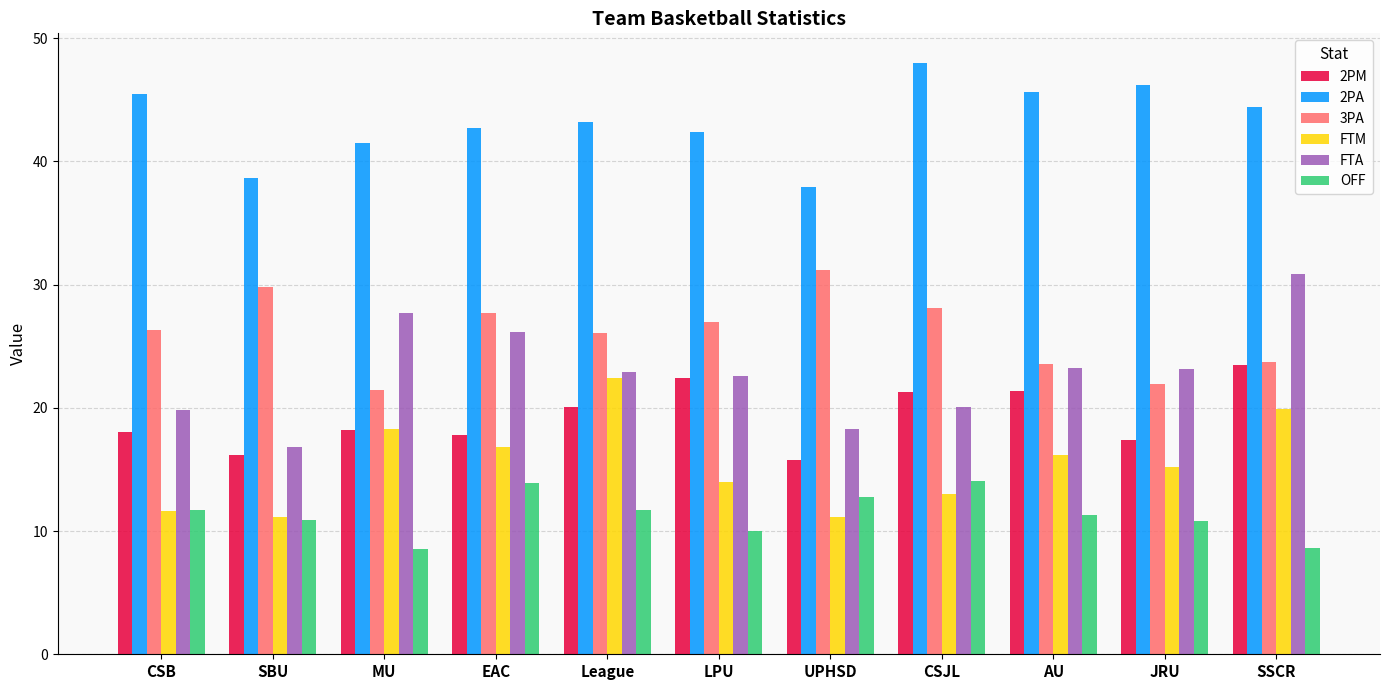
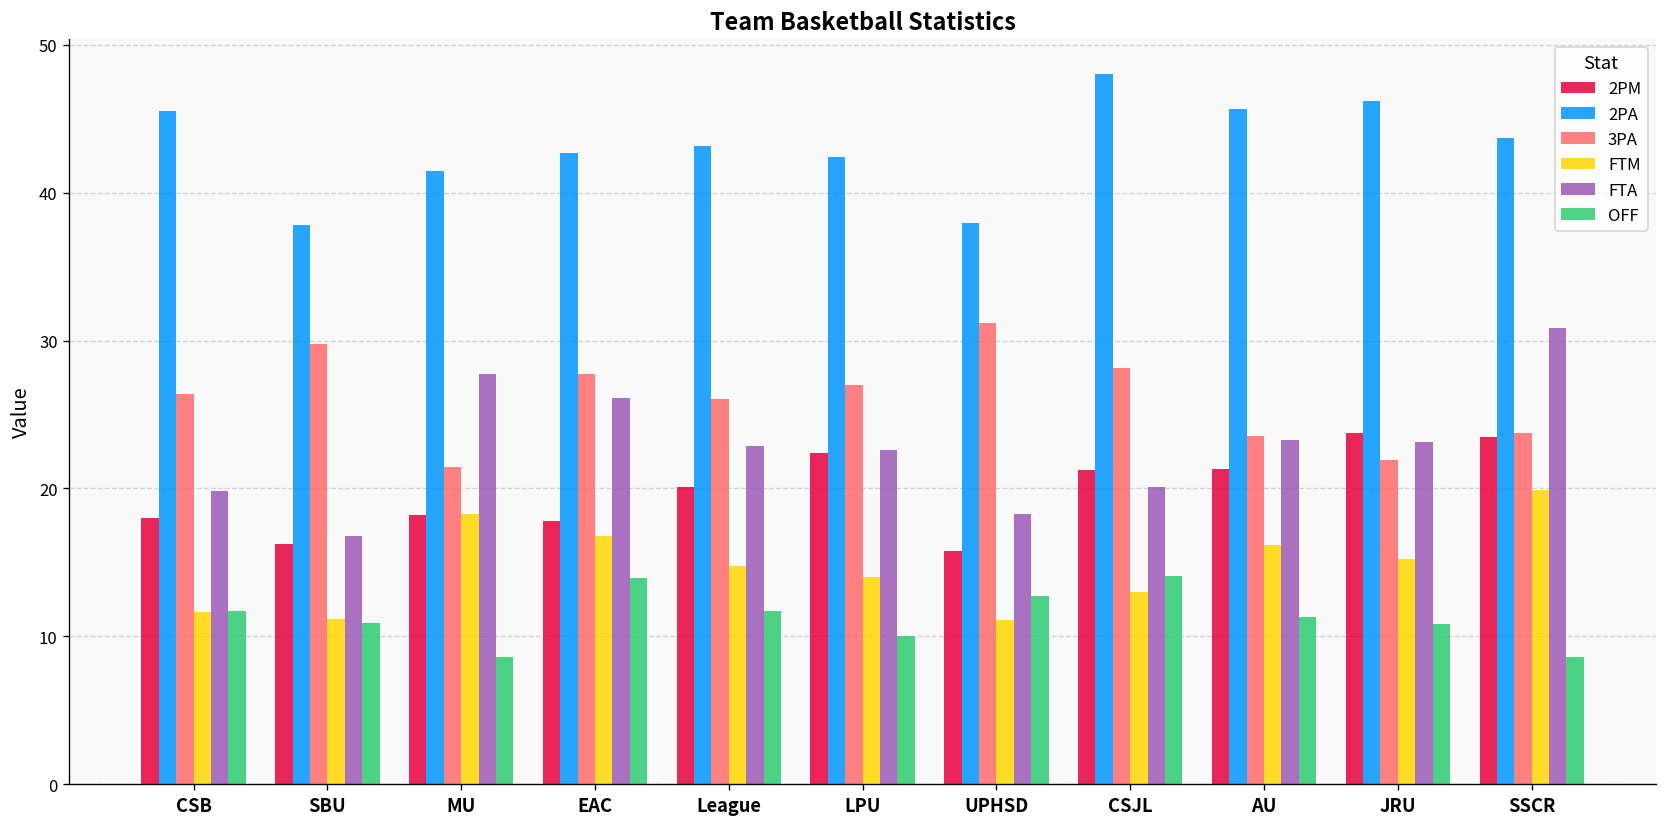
  {
    "2PM": {
      "CSB": 18.0,
      "SBU": 16.2,
      "MU": 18.2,
      "EAC": 17.8,
      "League": 20.1,
      "LPU": 22.4,
      "UPHSD": 15.8,
      "CSJL": 21.3,
      "AU": 21.3,
-     "JRU": 17.4,
+     "JRU": 23.7,
      "SSCR": 23.5
    },
    "2PA": {
      "CSB": 45.5,
-     "SBU": 38.6,
+     "SBU": 37.8,
      "MU": 41.5,
      "EAC": 42.7,
      "League": 43.2,
      "LPU": 42.4,
      "UPHSD": 37.9,
      "CSJL": 48.0,
      "AU": 45.7,
      "JRU": 46.2,
-     "SSCR": 44.5
+     "SSCR": 43.7
    },
    "3PA": {
      "CSB": 26.4,
      "SBU": 29.8,
      "MU": 21.4,
      "EAC": 27.7,
      "League": 26.1,
      "LPU": 27.0,
      "UPHSD": 31.2,
      "CSJL": 28.1,
      "AU": 23.5,
      "JRU": 21.9,
      "SSCR": 23.7
    },
    "FTM": {
      "CSB": 11.6,
      "SBU": 11.1,
      "MU": 18.3,
      "EAC": 16.8,
-     "League": 22.4,
+     "League": 14.7,
      "LPU": 14.0,
      "UPHSD": 11.1,
      "CSJL": 13.0,
      "AU": 16.2,
      "JRU": 15.2,
      "SSCR": 19.9
    },
    "FTA": {
      "CSB": 19.9,
      "SBU": 16.8,
      "MU": 27.7,
      "EAC": 26.1,
      "League": 22.9,
      "LPU": 22.6,
      "UPHSD": 18.3,
      "CSJL": 20.1,
      "AU": 23.3,
      "JRU": 23.1,
      "SSCR": 30.9
    },
    "OFF": {
      "CSB": 11.7,
      "SBU": 10.9,
      "MU": 8.6,
      "EAC": 13.9,
      "League": 11.7,
      "LPU": 10.0,
      "UPHSD": 12.7,
      "CSJL": 14.1,
      "AU": 11.3,
      "JRU": 10.8,
      "SSCR": 8.6
    }
  }
